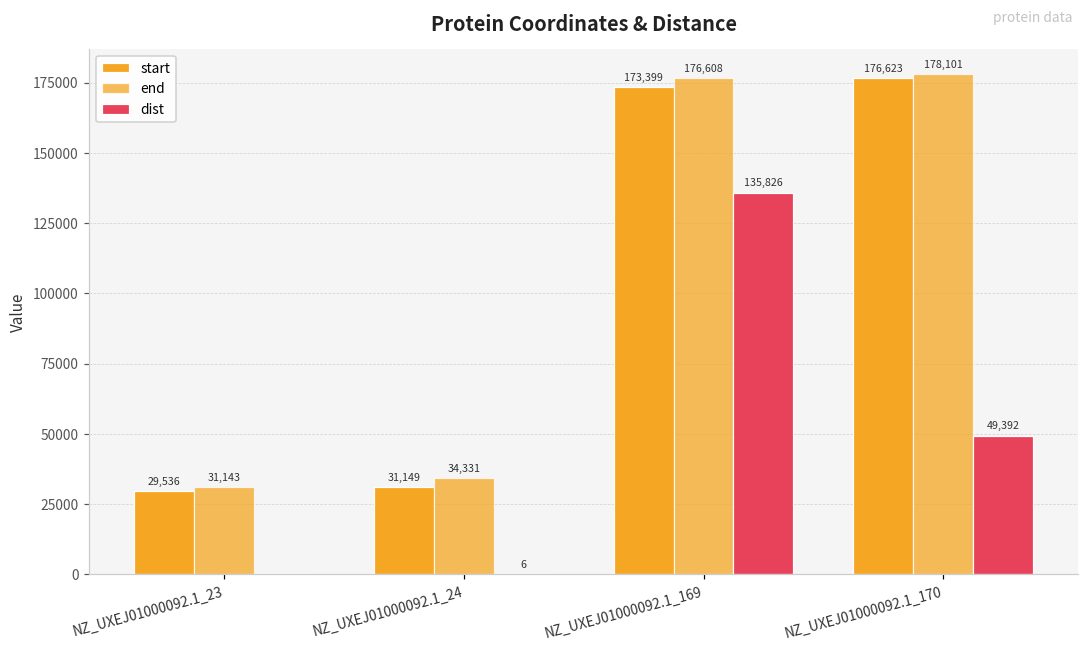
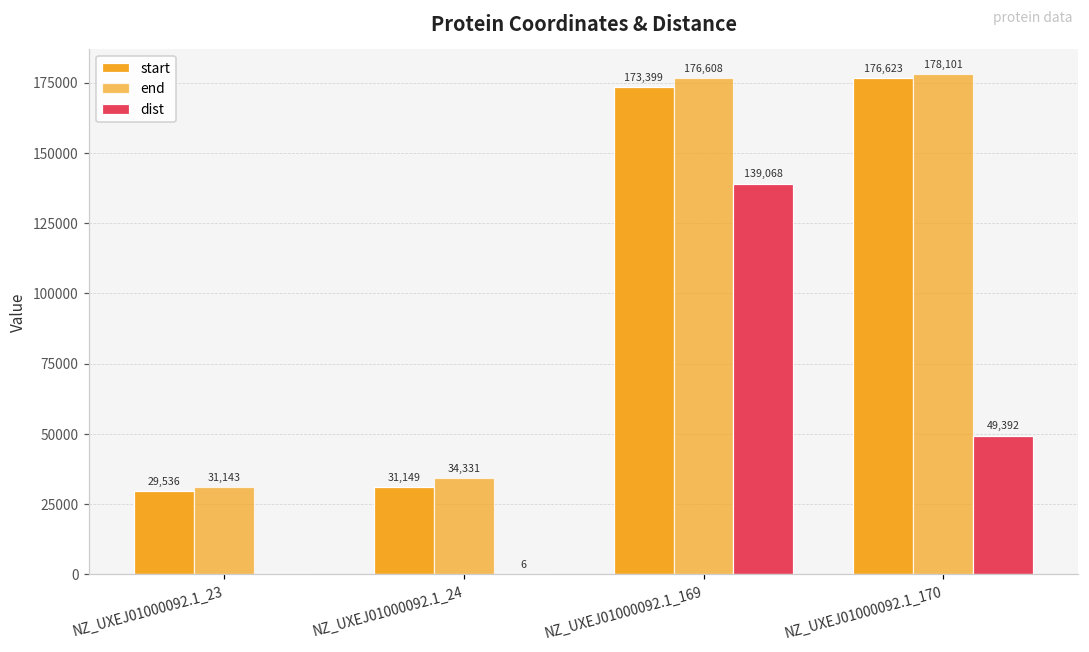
  {
    "dist": {
      "NZ_UXEJ01000092.1_24": "6",
-     "NZ_UXEJ01000092.1_169": "135,826",
+     "NZ_UXEJ01000092.1_169": "139,068",
      "NZ_UXEJ01000092.1_170": "49,392"
    }
  }
